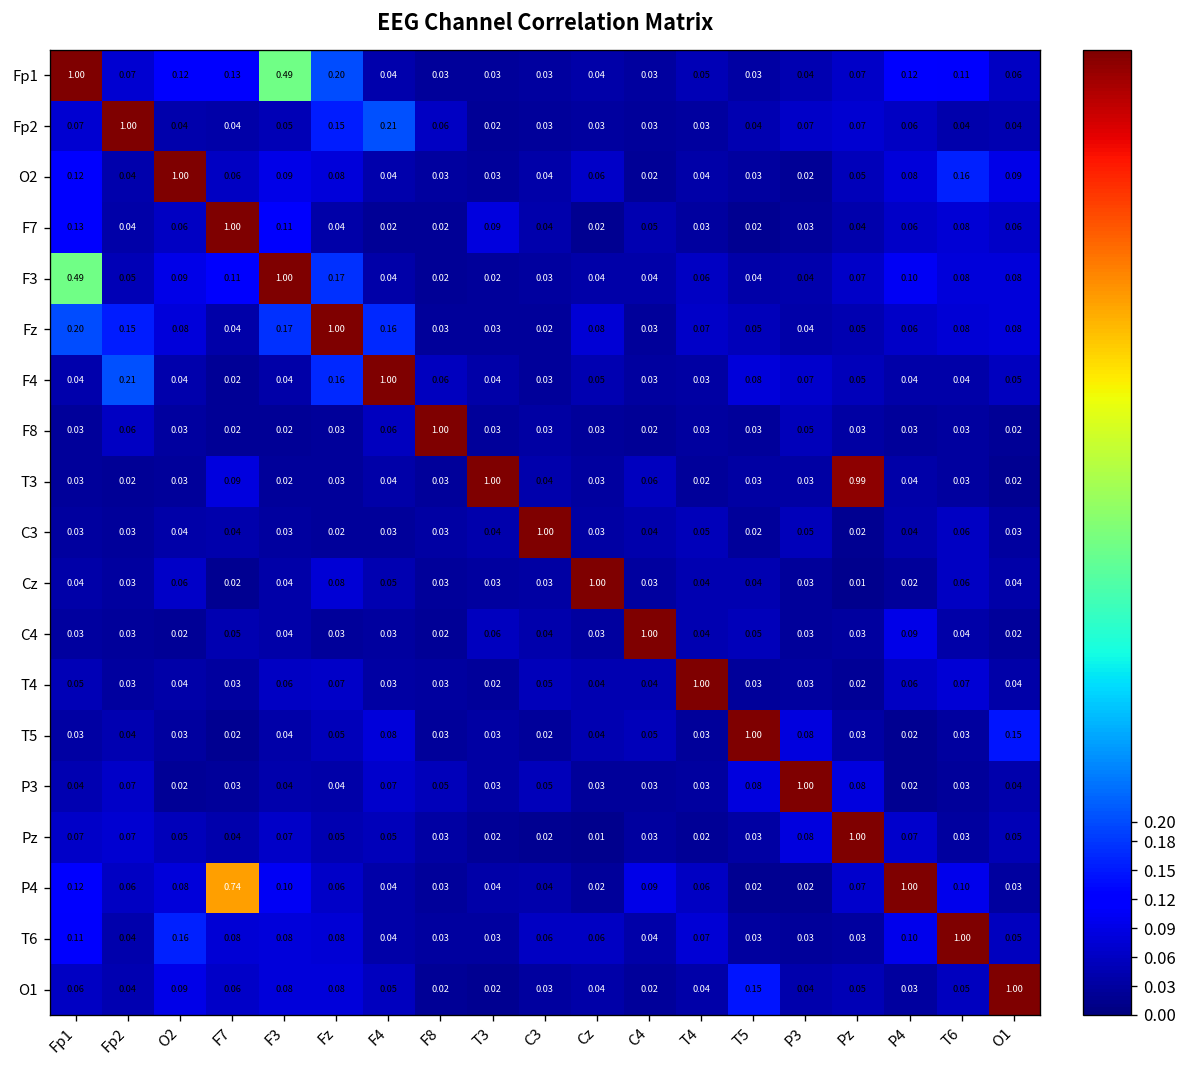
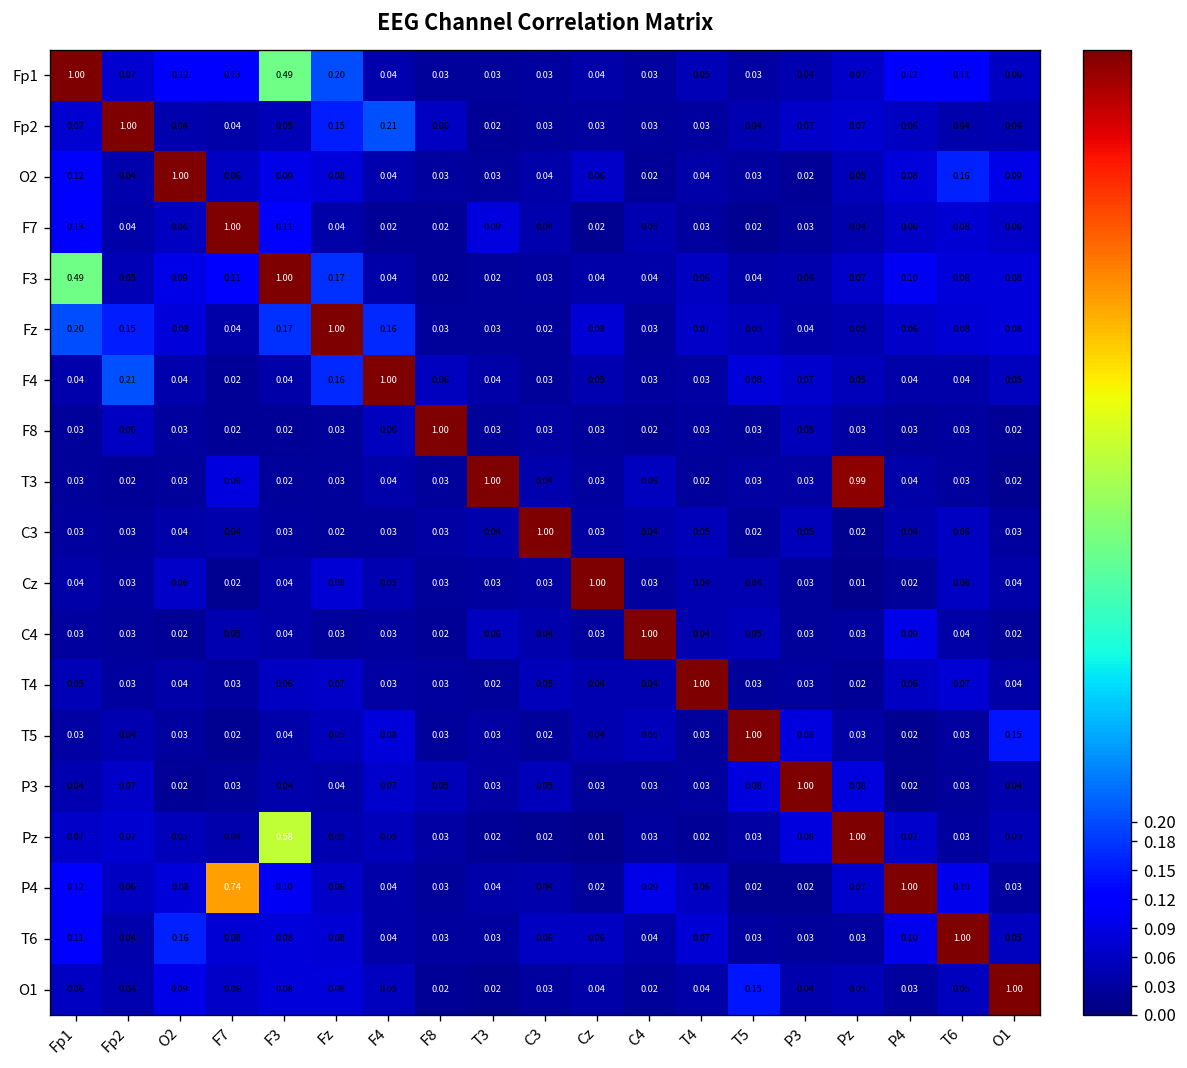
  {
    "Pz": {
      "Fp1": 0.07,
      "Fp2": 0.07,
      "O2": 0.05,
      "F7": 0.04,
-     "F3": 0.07,
+     "F3": 0.58,
      "Fz": 0.05,
      "F4": 0.05,
      "F8": 0.03,
      "T3": 0.02,
      "C3": 0.02,
      "Cz": 0.01,
      "C4": 0.03,
      "T4": 0.02,
      "T5": 0.03,
      "P3": 0.08,
      "Pz": 1.00,
      "P4": 0.07,
      "T6": 0.03,
      "O1": 0.05
    }
  }
